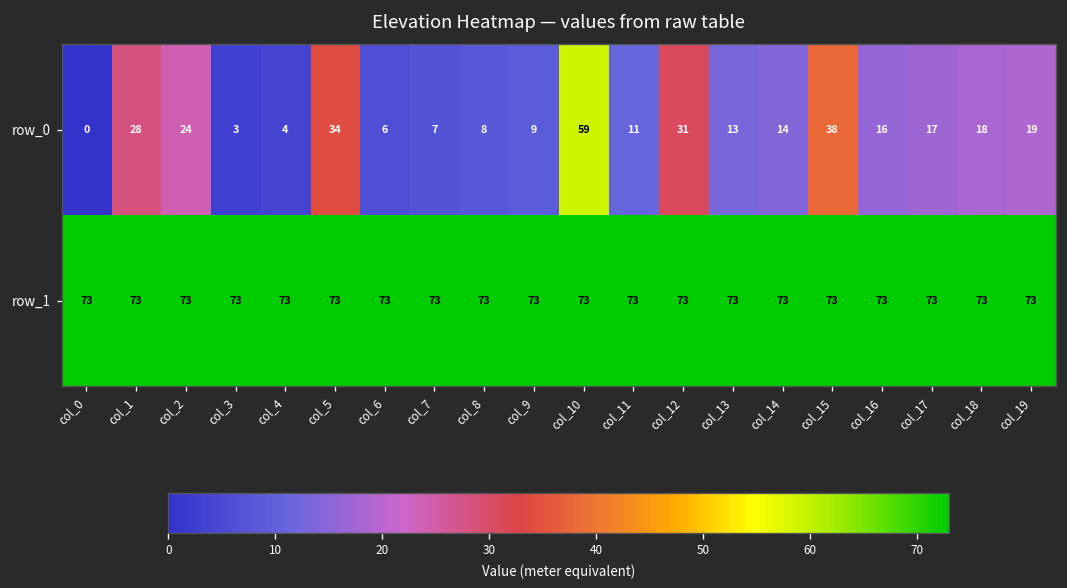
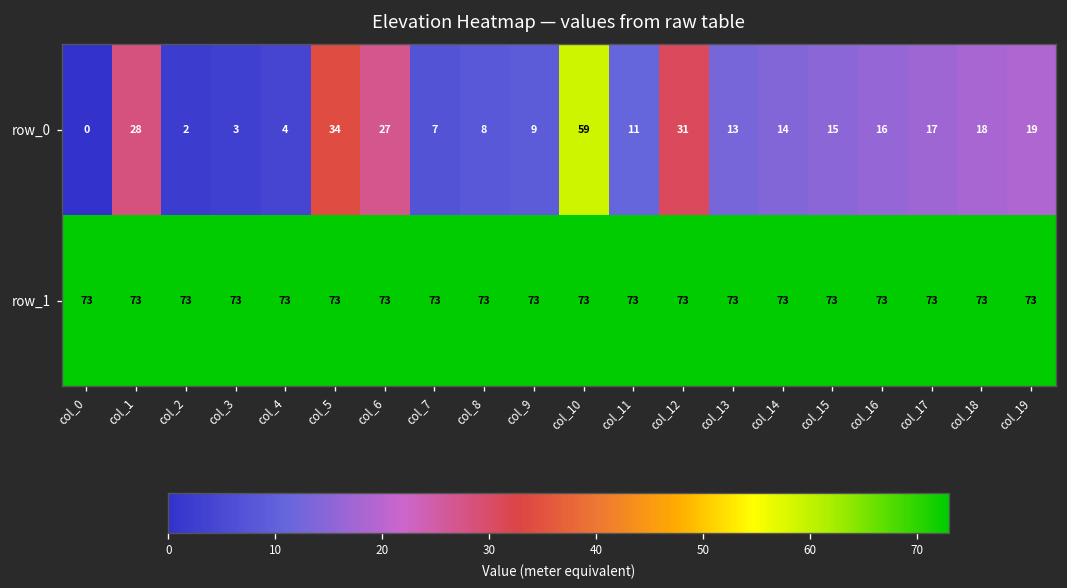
  {
    "row_0": {
      "col_0": 0,
      "col_1": 28,
-     "col_2": 24,
+     "col_2": 2,
      "col_3": 3,
      "col_4": 4,
      "col_5": 34,
-     "col_6": 6,
+     "col_6": 27,
      "col_7": 7,
      "col_8": 8,
      "col_9": 9,
      "col_10": 59,
      "col_11": 11,
      "col_12": 31,
      "col_13": 13,
      "col_14": 14,
-     "col_15": 38,
+     "col_15": 15,
      "col_16": 16,
      "col_17": 17,
      "col_18": 18,
      "col_19": 19
    },
    "row_1": {
      "col_0": 73,
      "col_1": 73,
      "col_2": 73,
      "col_3": 73,
      "col_4": 73,
      "col_5": 73,
      "col_6": 73,
      "col_7": 73,
      "col_8": 73,
      "col_9": 73,
      "col_10": 73,
      "col_11": 73,
      "col_12": 73,
      "col_13": 73,
      "col_14": 73,
      "col_15": 73,
      "col_16": 73,
      "col_17": 73,
      "col_18": 73,
      "col_19": 73
    }
  }
